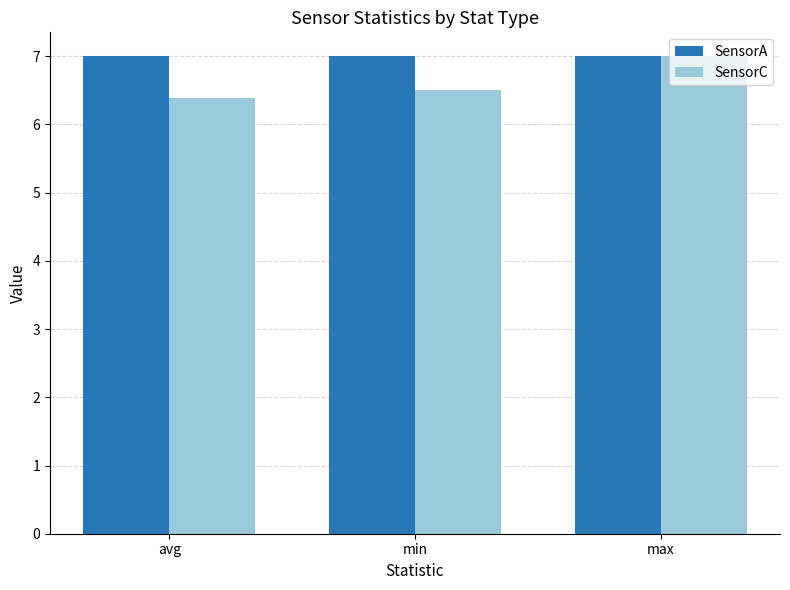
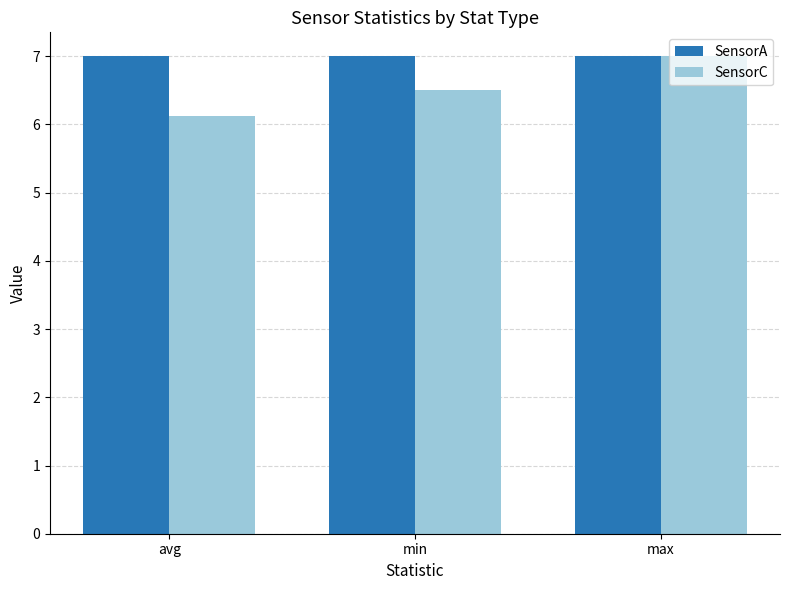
  {
    "SensorA": {
      "avg": 7.0,
      "min": 7.0,
      "max": 7.0
    },
    "SensorC": {
-     "avg": 6.4,
+     "avg": 6.1,
      "min": 6.5
    }
  }
